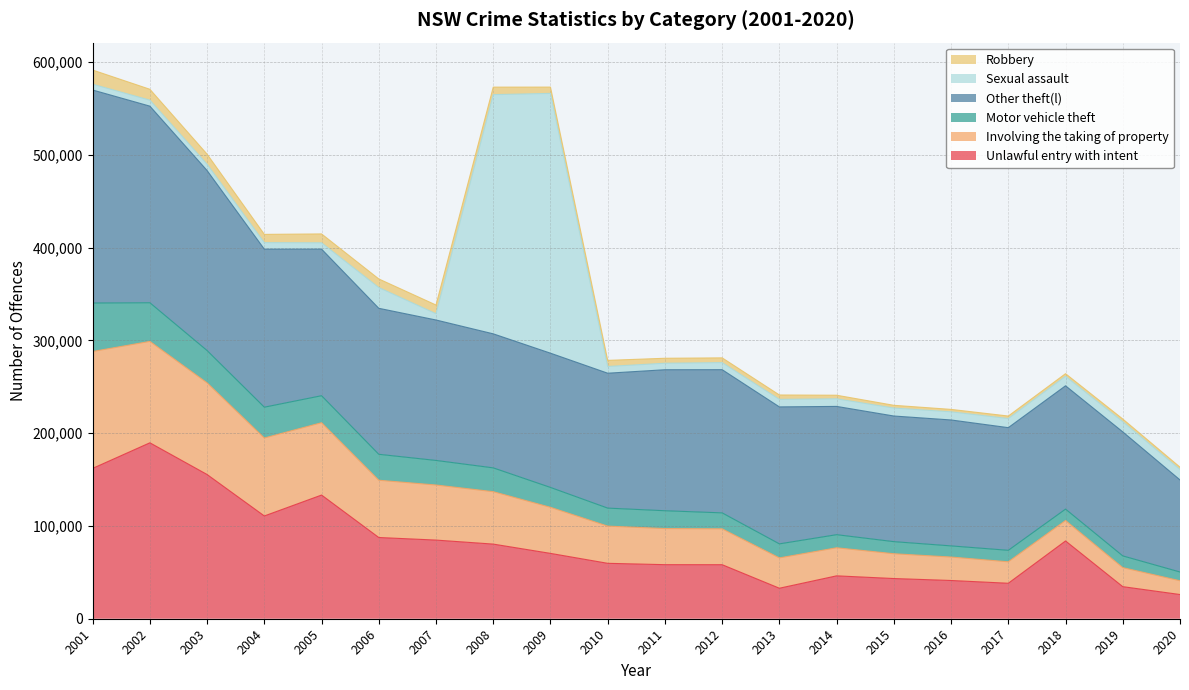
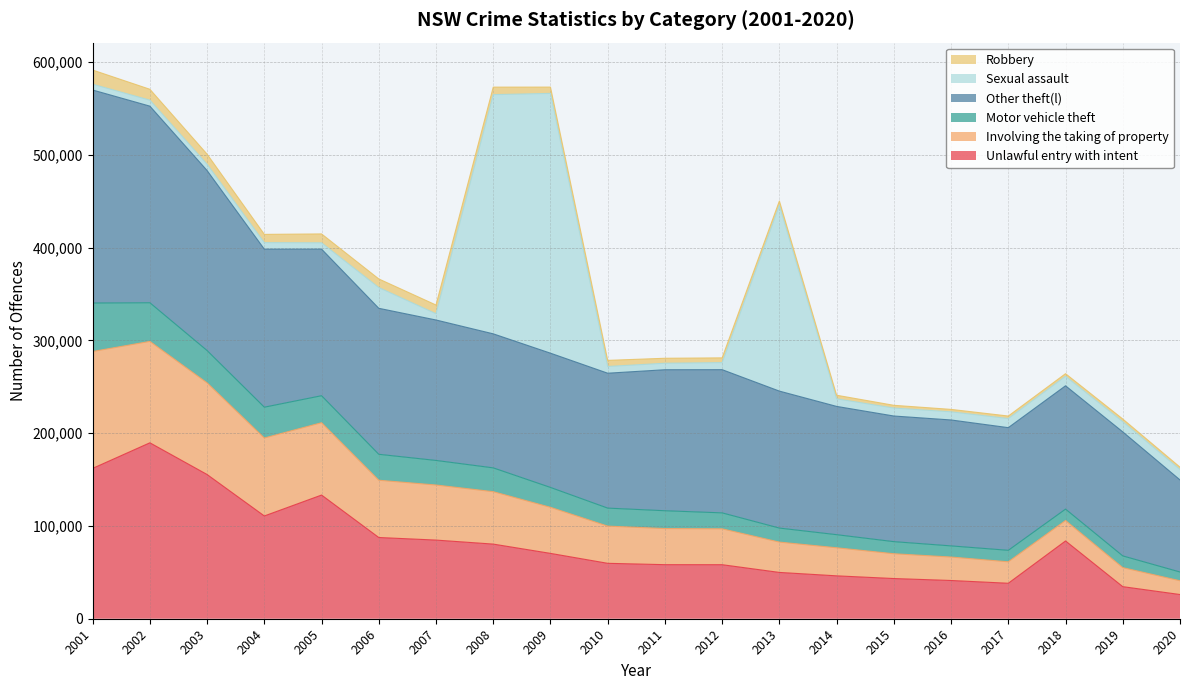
  {
    "Unlawful entry with intent": {
      "2001": "160,000",
      "2002": "190,000",
      "2003": "160,000",
      "2004": "110,000",
      "2005": "130,000",
      "2006": "90,000",
      "2007": "80,000",
      "2008": "80,000",
      "2009": "70,000",
      "2010": "60,000",
      "2011": "60,000",
      "2012": "60,000",
-     "2013": "30,000",
+     "2013": "50,000",
      "2014": "50,000",
      "2015": "40,000",
      "2016": "40,000",
      "2017": "40,000",
      "2018": "80,000",
      "2019": "30,000",
      "2020": "30,000"
    },
    "Sexual assault": {
      "2001": "10,000",
      "2002": "10,000",
      "2003": "10,000",
      "2004": "10,000",
      "2005": "10,000",
      "2006": "20,000",
      "2007": "10,000",
      "2008": "260,000",
      "2009": "280,000",
      "2010": "10,000",
      "2011": "10,000",
      "2012": "10,000",
-     "2013": "10,000",
+     "2013": "200,000",
      "2014": "10,000",
      "2015": "10,000",
      "2018": "10,000",
      "2019": "10,000"
    }
  }
